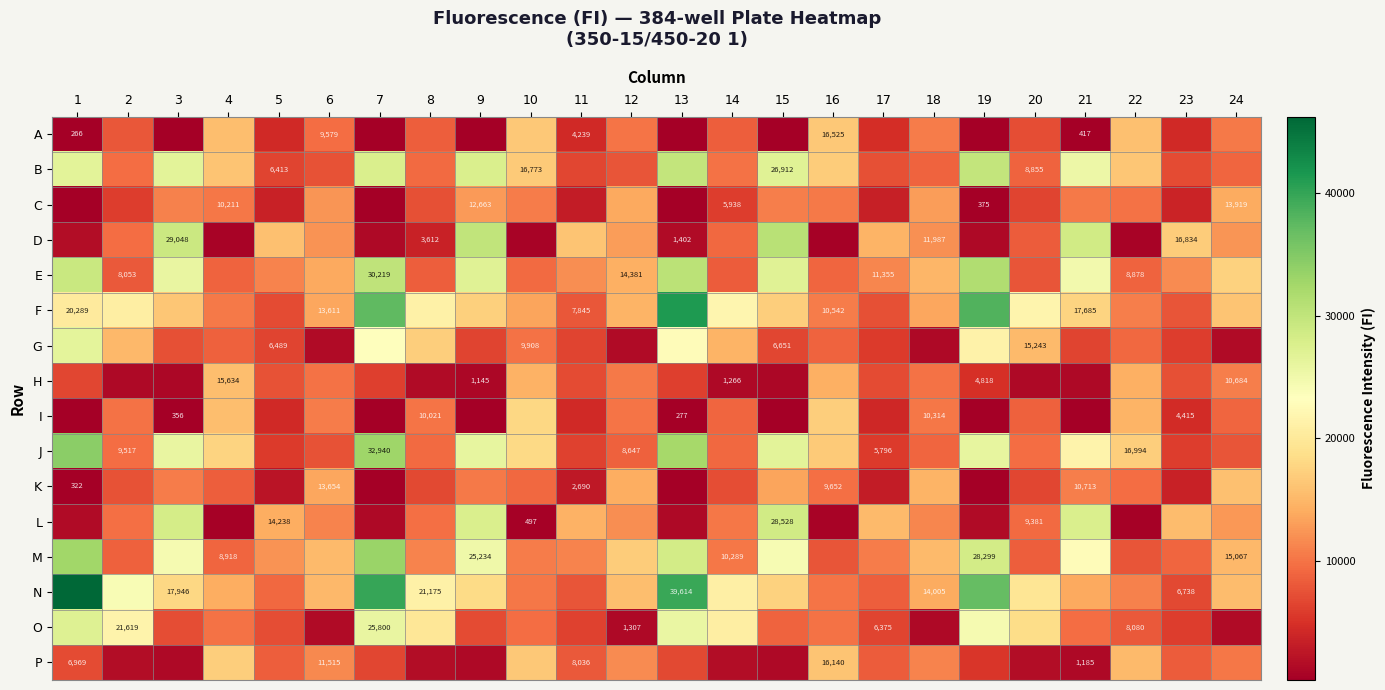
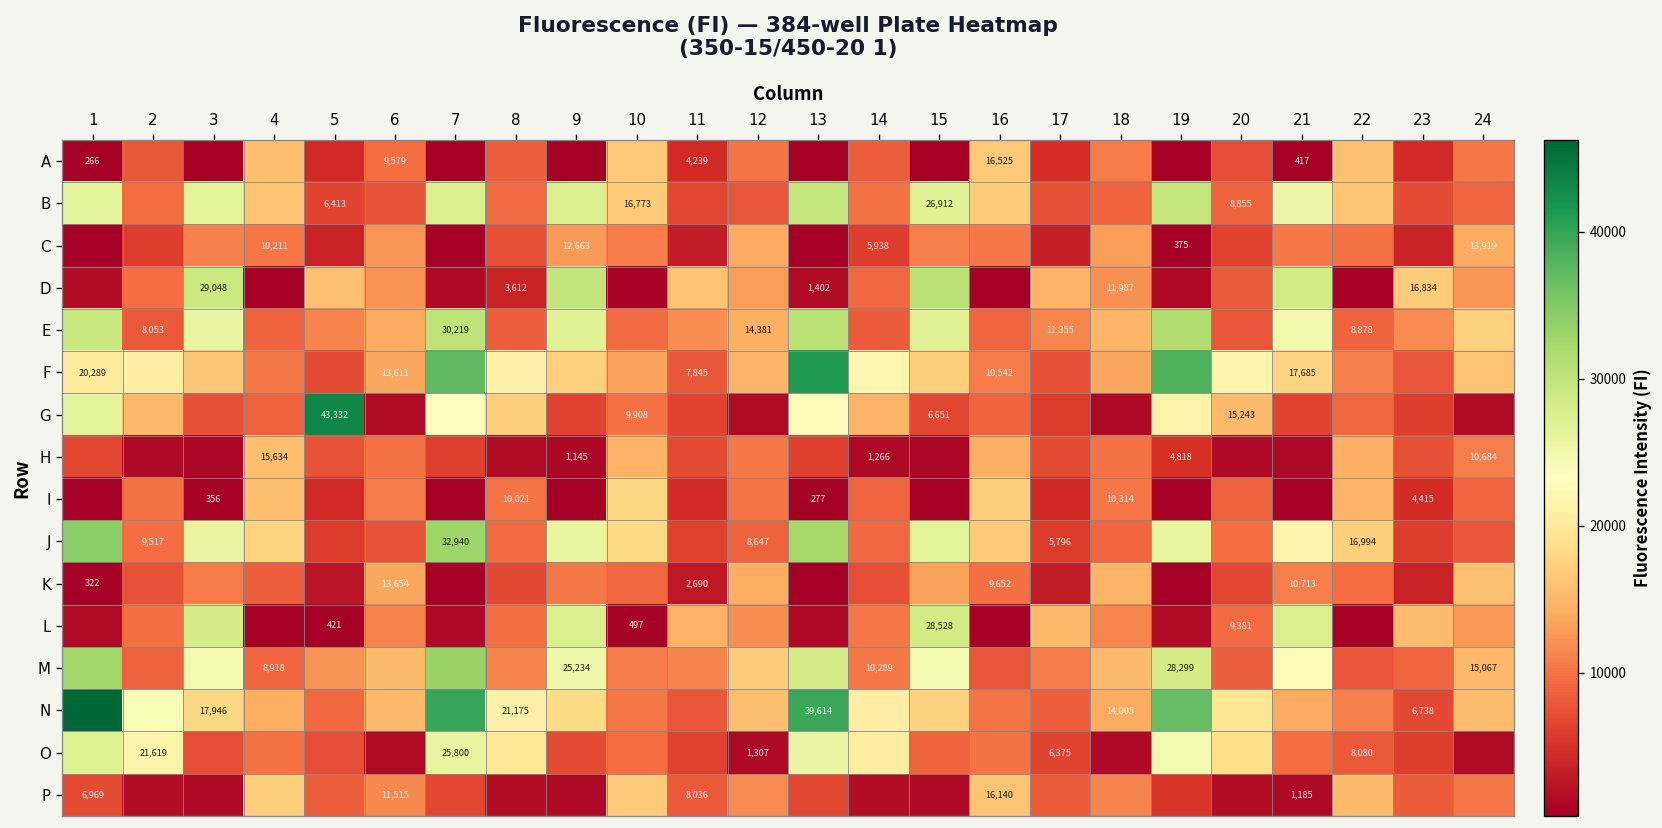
  {
    "A": {
      "1": "266",
      "6": "9,579",
      "11": "4,239",
      "16": "16,525",
      "21": "417"
    },
    "B": {
      "5": "6,413",
      "10": "16,773",
      "15": "26,912",
      "20": "8,855"
    },
    "C": {
      "4": "10,211",
      "9": "12,663",
      "14": "5,938",
      "19": "375",
      "24": "13,919"
    },
    "D": {
      "3": "29,048",
      "8": "3,612",
      "13": "1,402",
      "18": "11,987",
      "23": "16,834"
    },
    "E": {
      "2": "8,053",
      "7": "30,219",
      "12": "14,381",
      "17": "11,355",
      "22": "8,878"
    },
    "F": {
      "1": "20,289",
      "6": "13,611",
      "11": "7,845",
      "16": "10,542",
      "21": "17,685"
    },
    "G": {
-     "5": "6,489",
+     "5": "43,332",
      "10": "9,908",
      "15": "6,651",
      "20": "15,243"
    },
    "H": {
      "4": "15,634",
      "9": "1,145",
      "14": "1,266",
      "19": "4,818",
      "24": "10,684"
    },
    "I": {
      "3": "356",
      "8": "10,021",
      "13": "277",
      "18": "10,314",
      "23": "4,415"
    },
    "J": {
      "2": "9,517",
      "7": "32,940",
      "12": "8,647",
      "17": "5,796",
      "22": "16,994"
    },
    "K": {
      "1": "322",
      "6": "13,654",
      "11": "2,690",
      "16": "9,652",
      "21": "10,713"
    },
    "L": {
-     "5": "14,238",
+     "5": "421",
      "10": "497",
      "15": "28,528",
      "20": "9,381"
    },
    "M": {
      "4": "8,918",
      "9": "25,234",
      "14": "10,289",
      "19": "28,299",
      "24": "15,067"
    },
    "N": {
      "3": "17,946",
      "8": "21,175",
      "13": "39,614",
      "18": "14,005",
      "23": "6,738"
    },
    "O": {
      "2": "21,619",
      "7": "25,800",
      "12": "1,307",
      "17": "6,375",
      "22": "8,080"
    },
    "P": {
      "1": "6,969",
      "6": "11,515",
      "11": "8,036",
      "16": "16,140",
      "21": "1,185"
    }
  }
